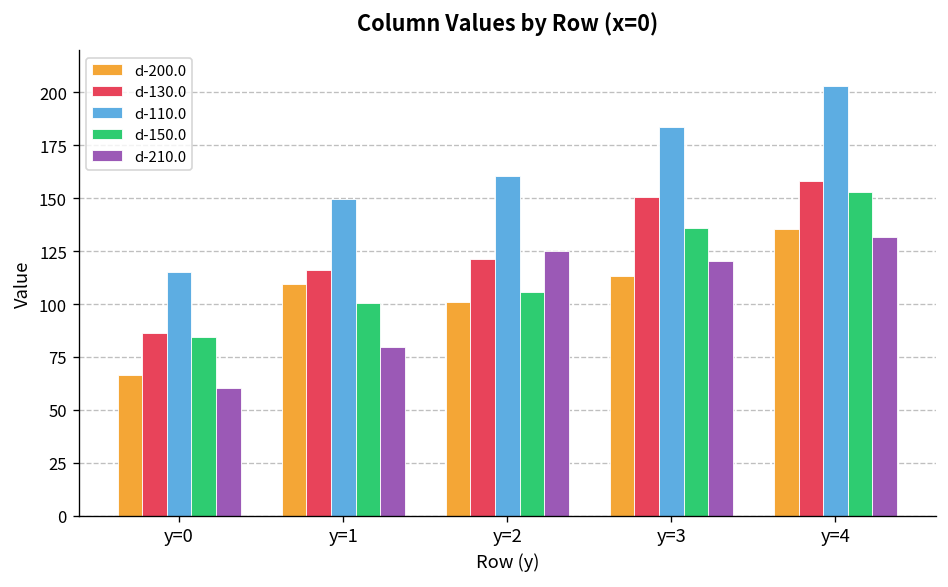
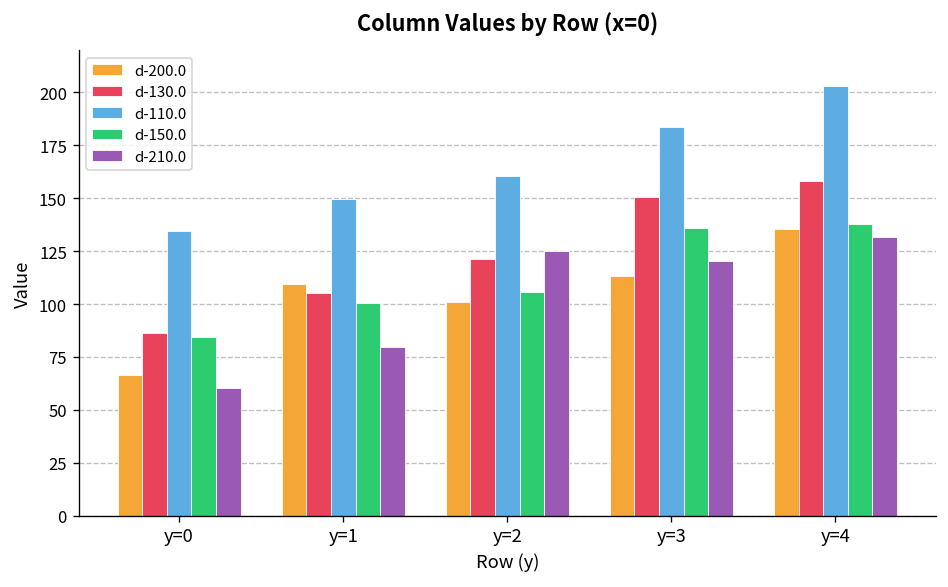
  {
    "d-200.0": {
      "y=0": 67,
      "y=1": 109,
      "y=2": 101,
      "y=3": 113,
      "y=4": 136
    },
    "d-130.0": {
      "y=0": 86,
-     "y=1": 116,
+     "y=1": 105,
      "y=2": 121,
      "y=3": 150,
      "y=4": 158
    },
    "d-110.0": {
-     "y=0": 115,
+     "y=0": 134,
      "y=1": 150,
      "y=2": 160,
      "y=3": 184,
      "y=4": 203
    },
    "d-150.0": {
      "y=0": 85,
      "y=1": 100,
      "y=2": 106,
      "y=3": 136,
-     "y=4": 153
+     "y=4": 138
    },
    "d-210.0": {
      "y=0": 60,
      "y=1": 80,
      "y=2": 125,
      "y=3": 120,
      "y=4": 132
    }
  }
